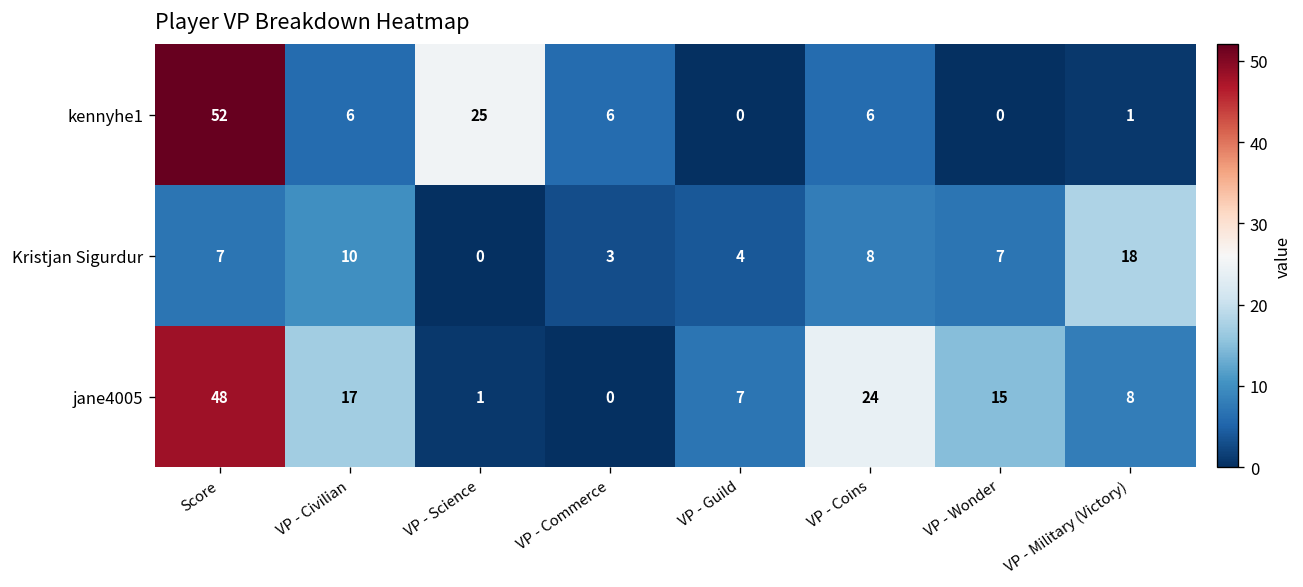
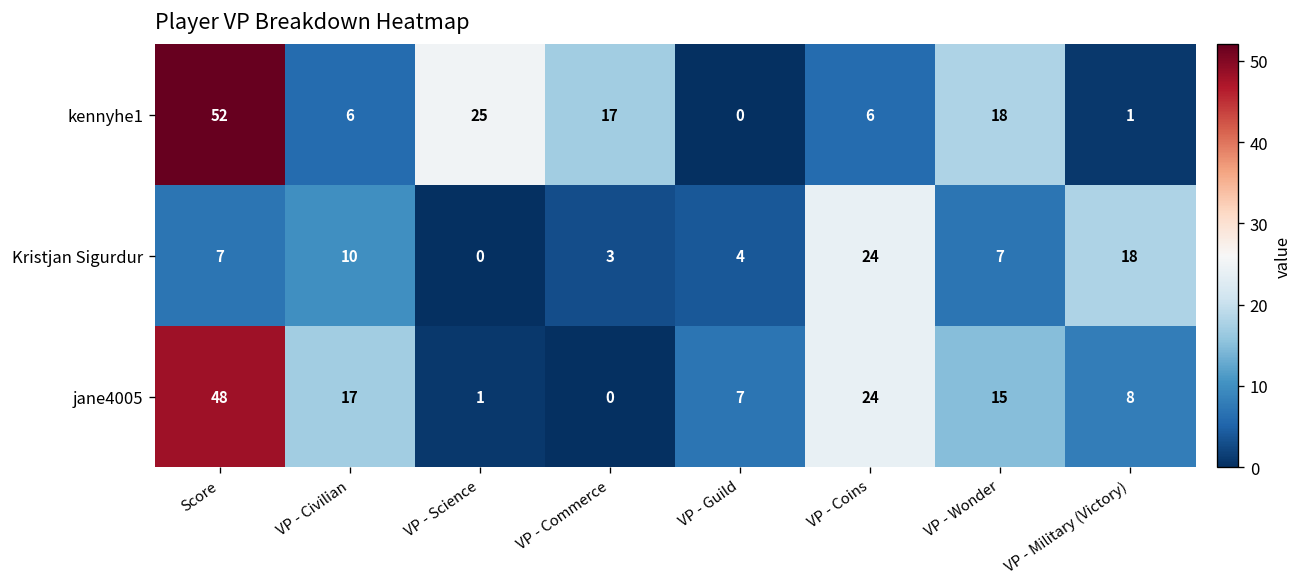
  {
    "kennyhe1": {
      "Score": 52,
      "VP - Civilian": 6,
      "VP - Science": 25,
-     "VP - Commerce": 6,
+     "VP - Commerce": 17,
      "VP - Guild": 0,
      "VP - Coins": 6,
-     "VP - Wonder": 0,
+     "VP - Wonder": 18,
      "VP - Military (Victory)": 1
    },
    "Kristjan Sigurdur": {
      "Score": 7,
      "VP - Civilian": 10,
      "VP - Science": 0,
      "VP - Commerce": 3,
      "VP - Guild": 4,
-     "VP - Coins": 8,
+     "VP - Coins": 24,
      "VP - Wonder": 7,
      "VP - Military (Victory)": 18
    },
    "jane4005": {
      "Score": 48,
      "VP - Civilian": 17,
      "VP - Science": 1,
      "VP - Commerce": 0,
      "VP - Guild": 7,
      "VP - Coins": 24,
      "VP - Wonder": 15,
      "VP - Military (Victory)": 8
    }
  }
